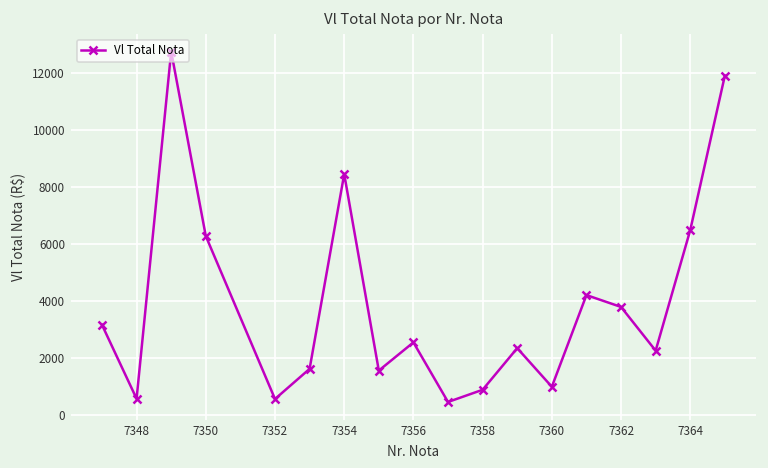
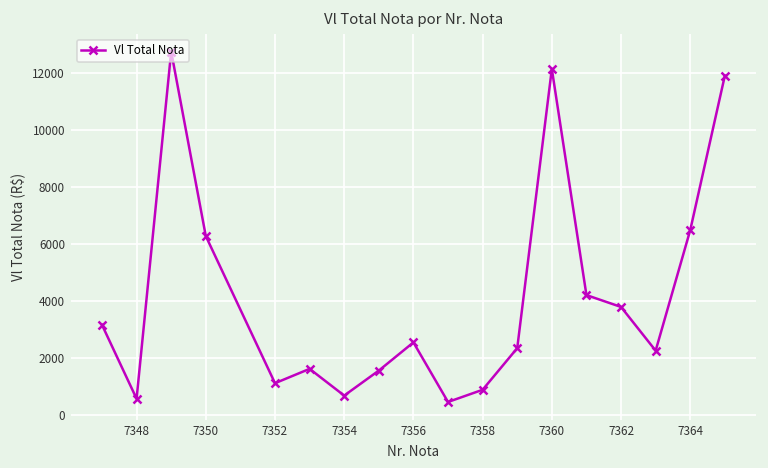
  {
    "7348": 600,
    "7350": 6300,
-   "7352": 600,
-   "7354": 8500,
+   "7352": 1100,
+   "7354": 700,
    "7356": 2600,
    "7358": 900,
-   "7360": 1000,
+   "7360": 12200,
    "7362": 3800,
    "7364": 6500
  }
